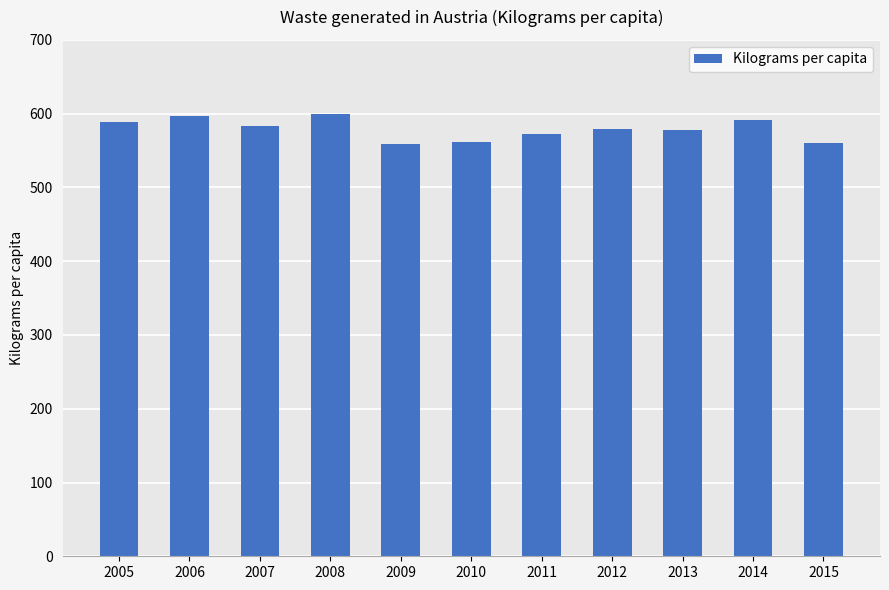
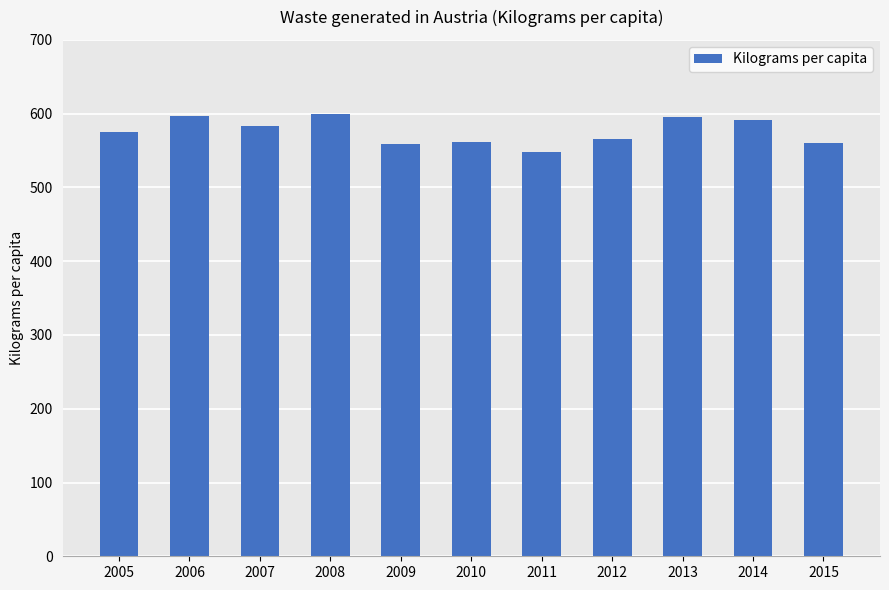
  {
-   "2005": 590,
+   "2005": 580,
    "2006": 600,
    "2007": 580,
    "2008": 600,
    "2009": 560,
    "2010": 560,
-   "2011": 570,
-   "2012": 580,
-   "2013": 580,
+   "2011": 550,
+   "2012": 570,
+   "2013": 600,
    "2014": 590,
    "2015": 560
  }
